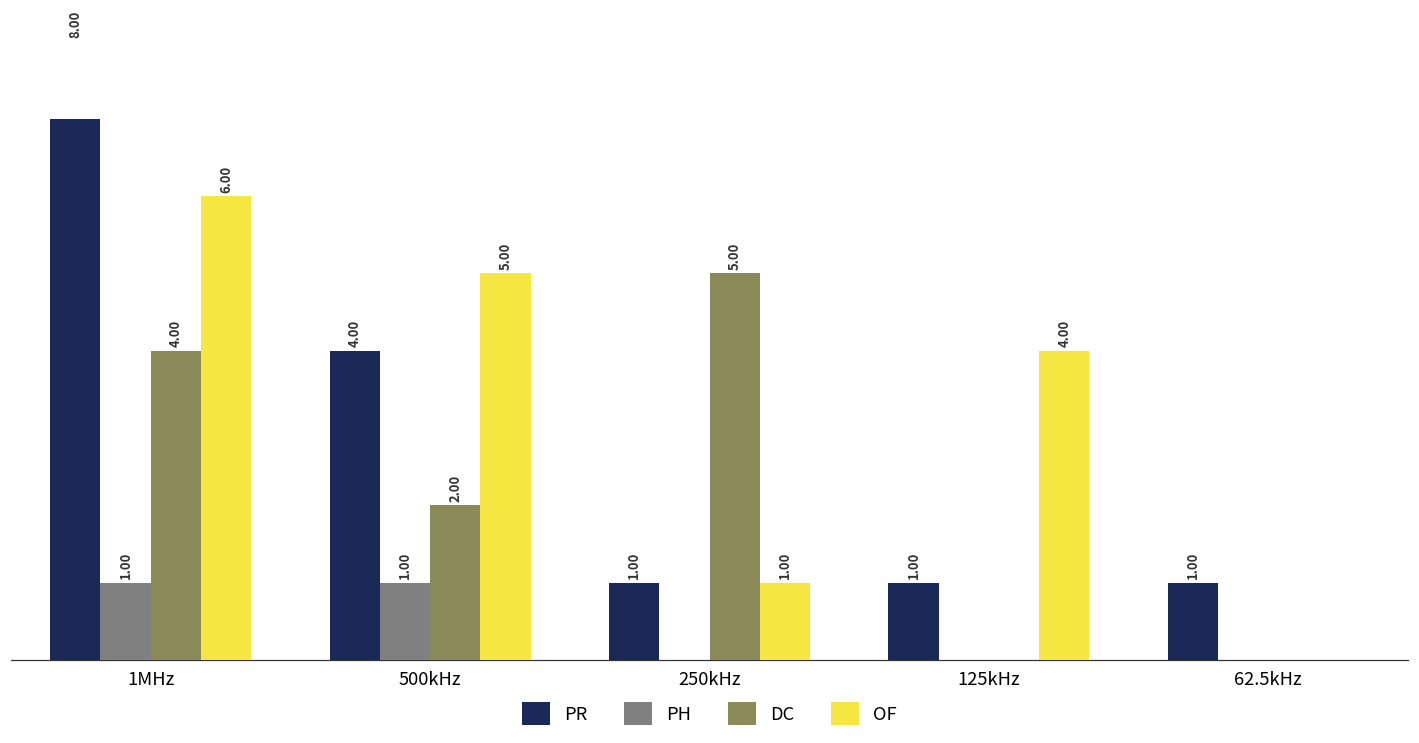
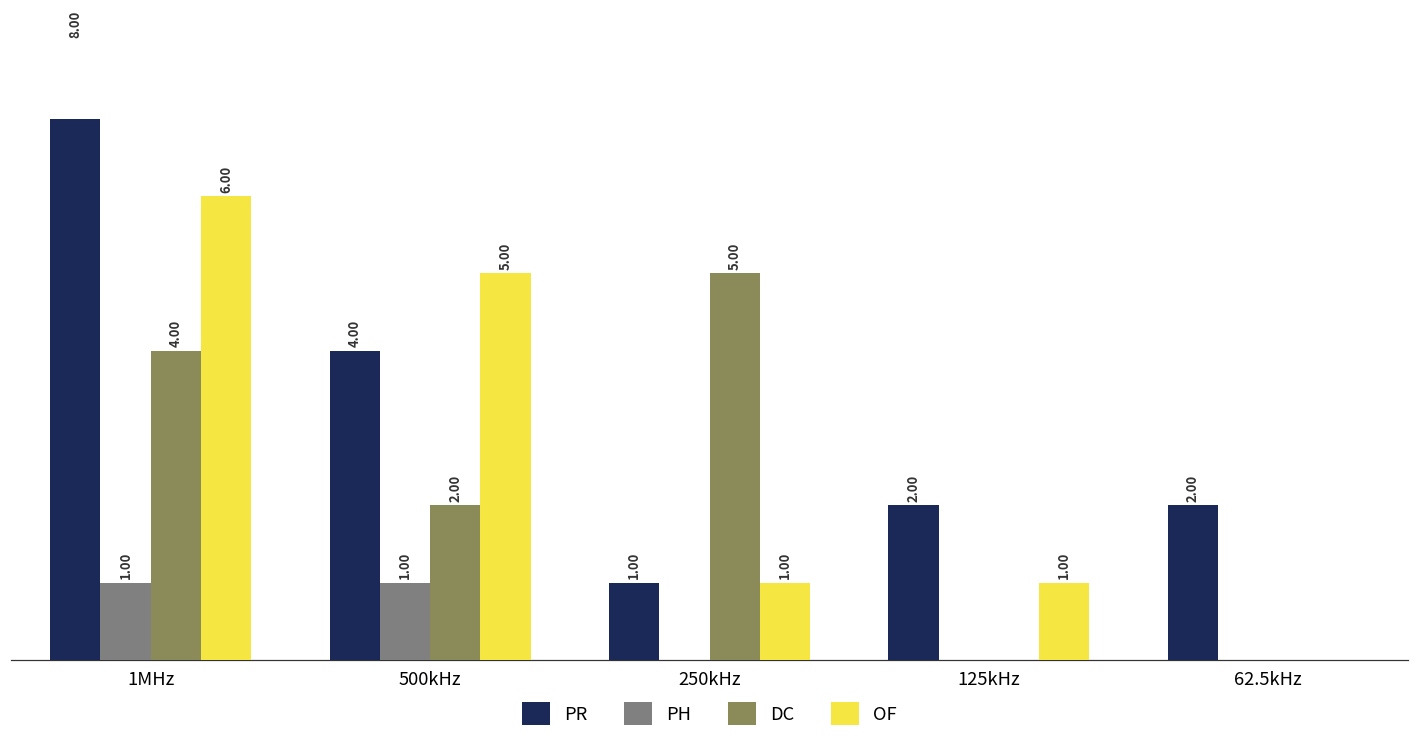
  {
    "PR": {
      "500kHz": 4.00,
      "250kHz": 1.00,
-     "125kHz": 1.00,
-     "62.5kHz": 1.00
+     "125kHz": 2.00,
+     "62.5kHz": 2.00
    },
    "OF": {
      "1MHz": 6.00,
      "500kHz": 5.00,
      "250kHz": 1.00,
-     "125kHz": 4.00
+     "125kHz": 1.00
    }
  }
